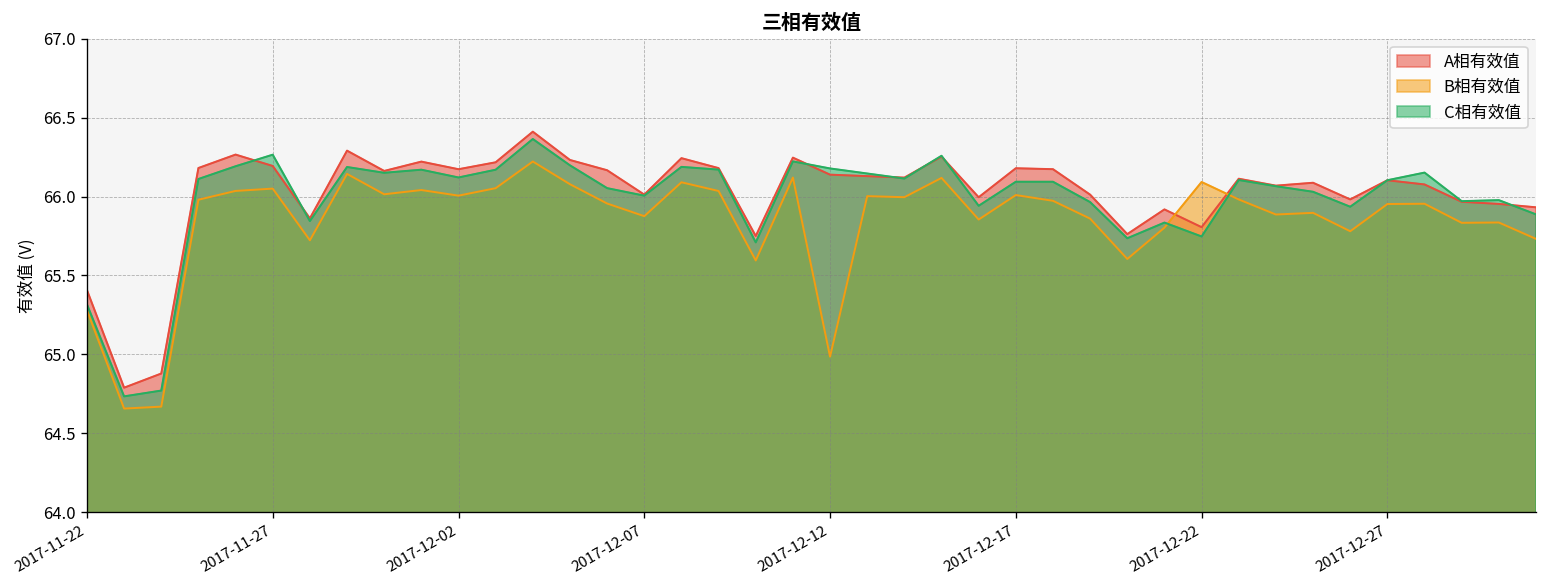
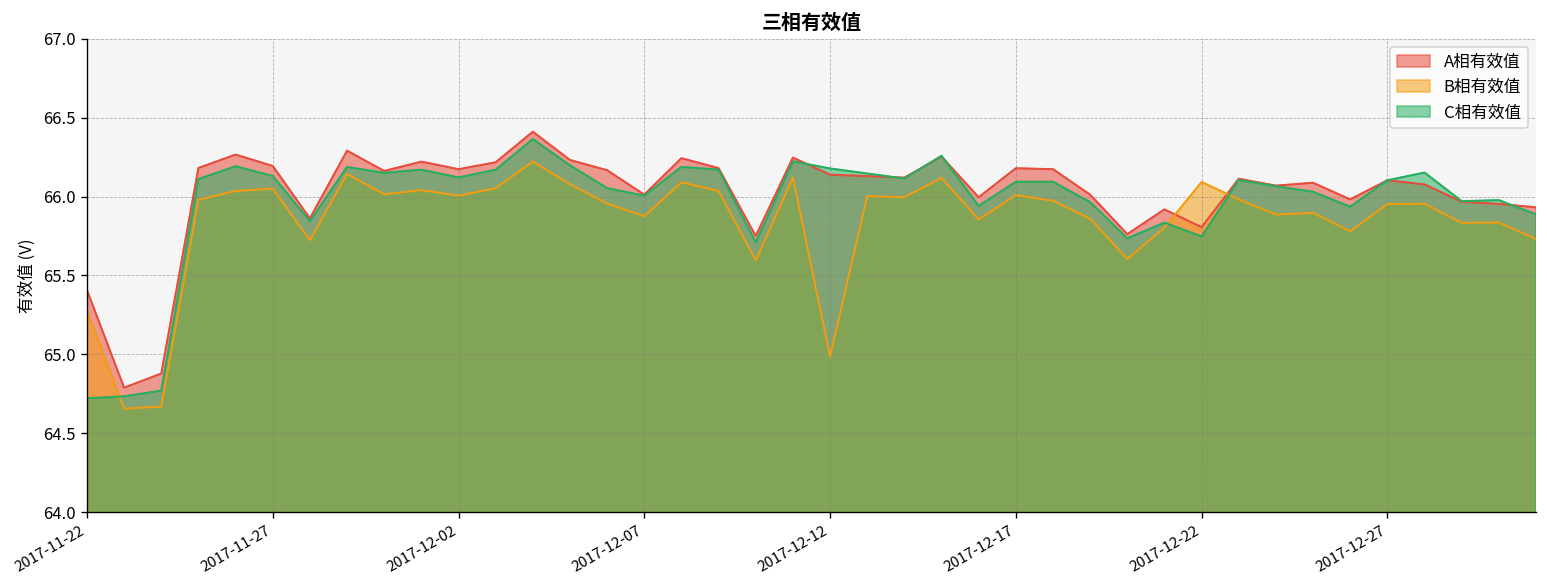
  {
    "A相有效值": {
      "2017-11-22": 65.41,
      "2017-11-27": 66.19,
      "2017-12-02": 66.17,
      "2017-12-12": 66.14,
      "2017-12-17": 66.18,
      "2017-12-22": 65.81
    },
    "B相有效值": {
      "2017-11-22": 65.28,
      "2017-11-27": 66.05,
      "2017-12-02": 66.01,
      "2017-12-07": 65.88,
      "2017-12-12": 64.99,
      "2017-12-17": 66.01,
      "2017-12-22": 66.09,
      "2017-12-27": 65.95
    },
    "C相有效值": {
-     "2017-11-22": 65.32,
-     "2017-11-27": 66.27,
+     "2017-11-22": 64.72,
+     "2017-11-27": 66.13,
      "2017-12-02": 66.12,
      "2017-12-12": 66.18,
      "2017-12-17": 66.09,
      "2017-12-22": 65.75
    }
  }
